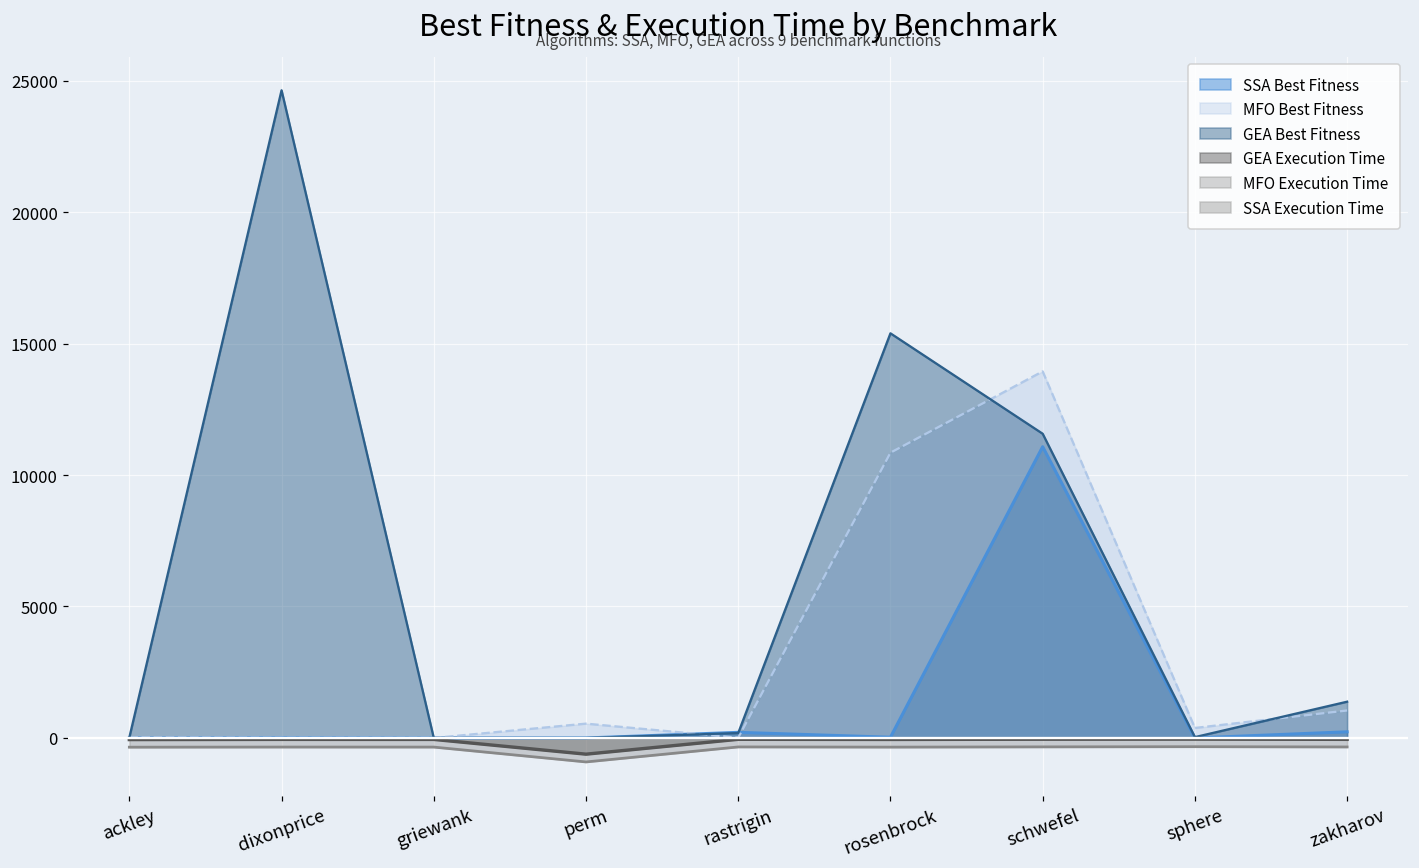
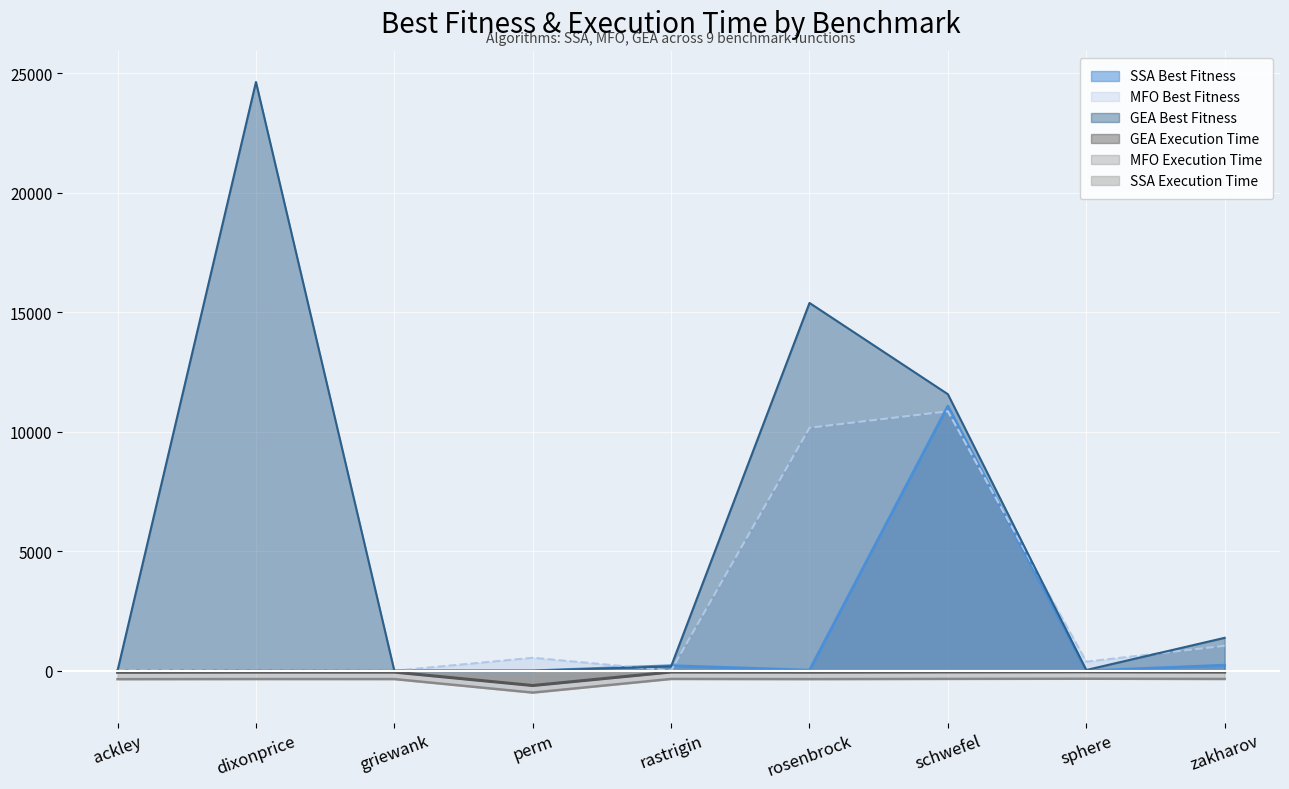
  {
    "MFO Best Fitness": {
      "perm": 500,
-     "rosenbrock": 10800,
-     "schwefel": 13900,
+     "rosenbrock": 10200,
+     "schwefel": 10900,
      "sphere": 400,
      "zakharov": 1000
    }
  }
